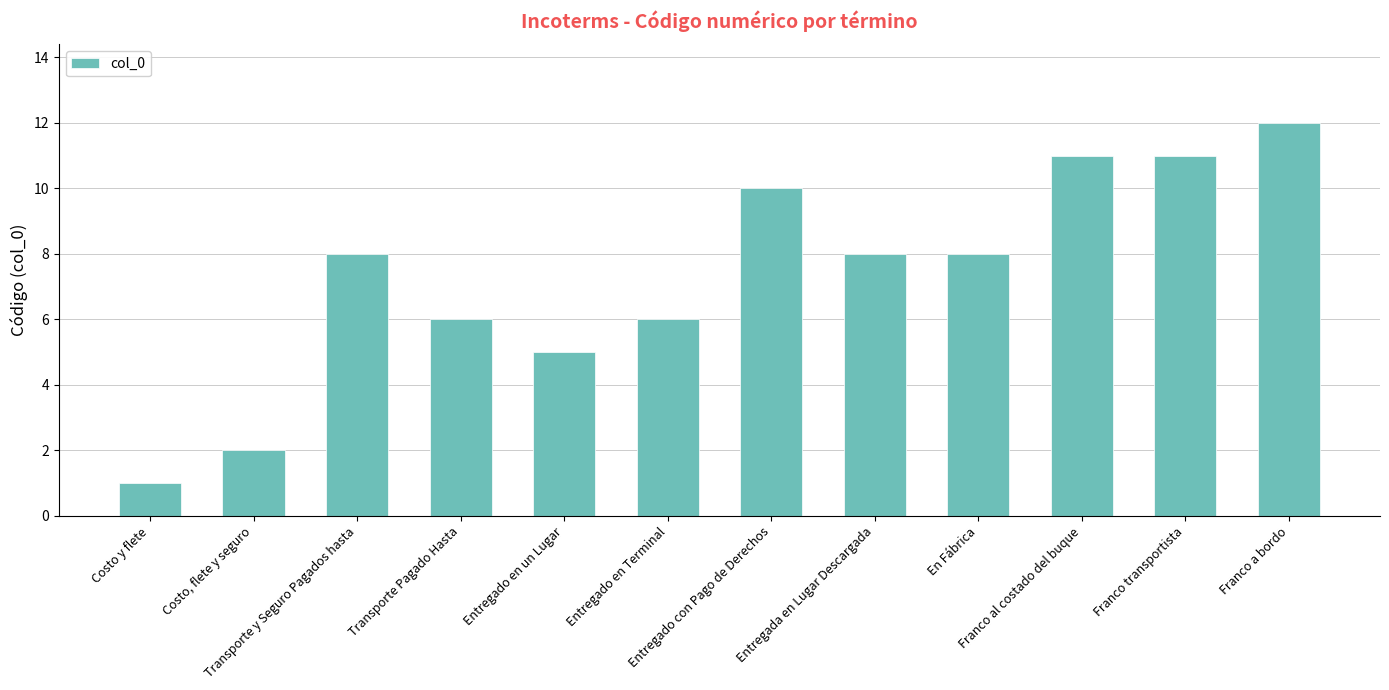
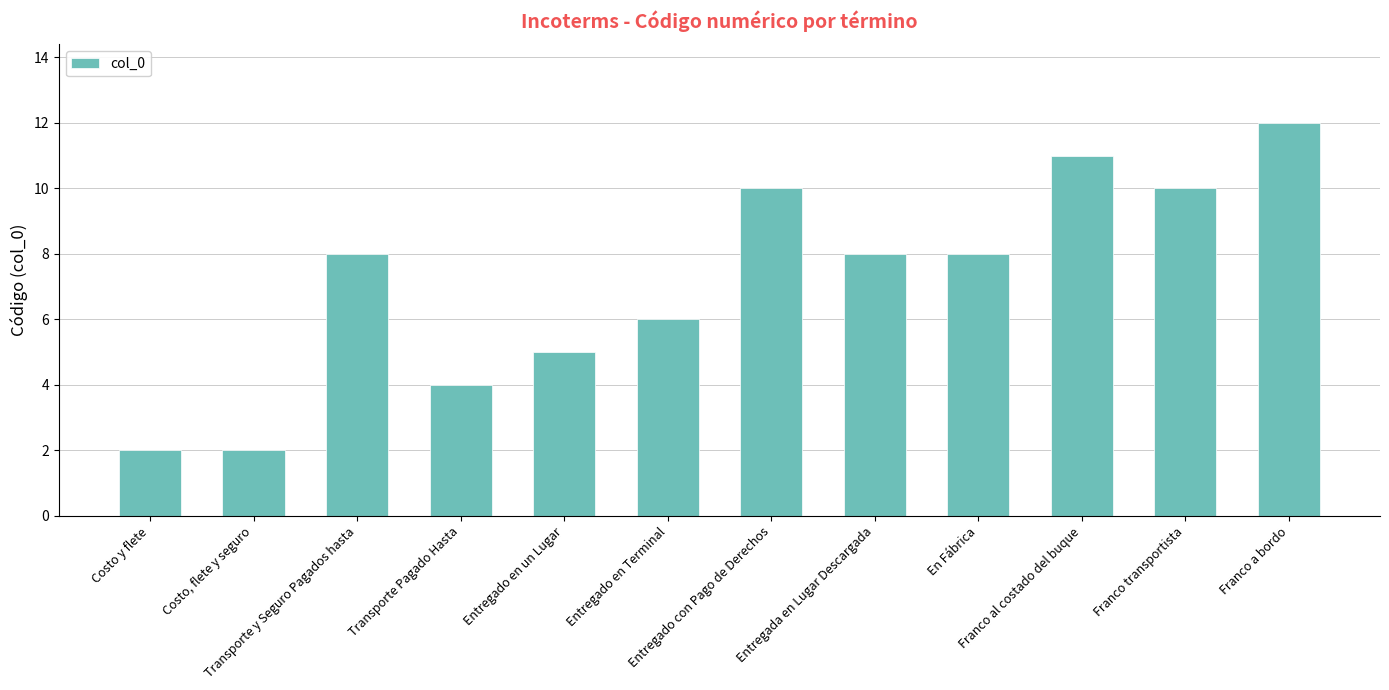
  {
-   "Costo y flete": 1,
+   "Costo y flete": 2,
    "Costo, flete y seguro": 2,
    "Transporte y Seguro Pagados hasta": 8,
-   "Transporte Pagado Hasta": 6,
+   "Transporte Pagado Hasta": 4,
    "Entregado en un Lugar": 5,
    "Entregado en Terminal": 6,
    "Entregado con Pago de Derechos": 10,
    "Entregada en Lugar Descargada": 8,
    "En Fábrica": 8,
    "Franco al costado del buque": 11,
-   "Franco transportista": 11,
+   "Franco transportista": 10,
    "Franco a bordo": 12
  }
